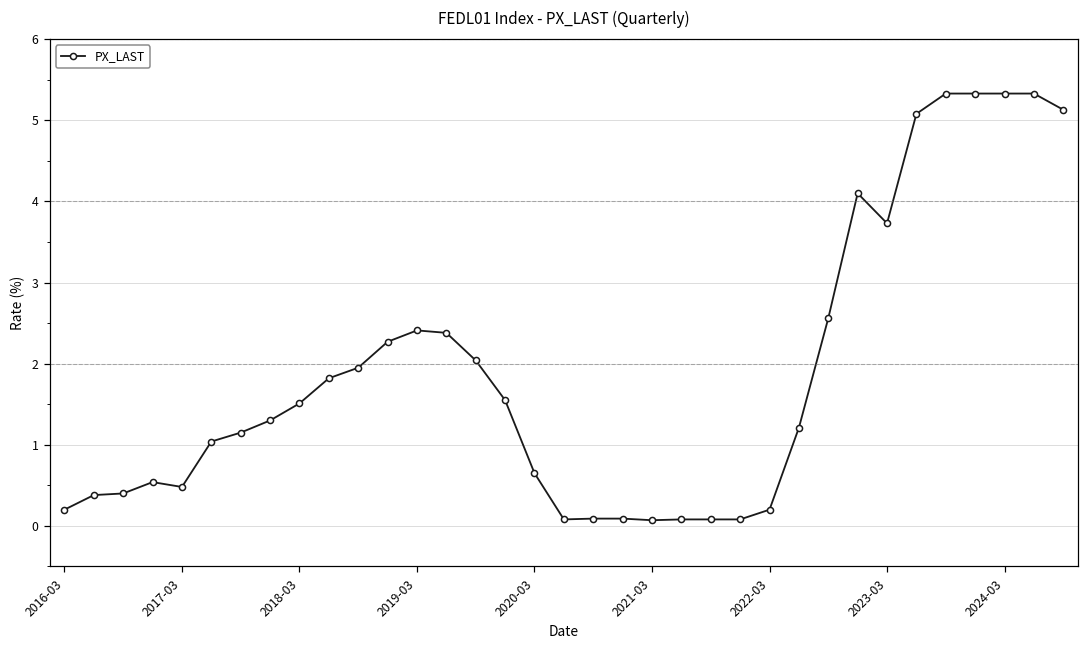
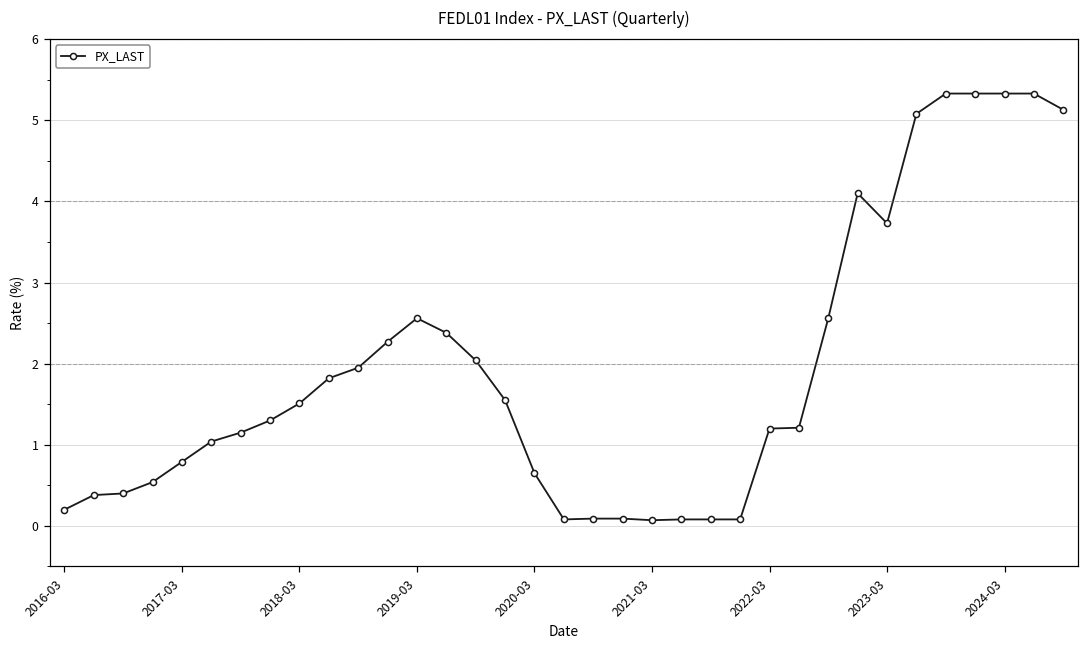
  {
    "2016-03": 0.2,
-   "2017-03": 0.5,
+   "2017-03": 0.8,
    "2018-03": 1.5,
-   "2019-03": 2.4,
+   "2019-03": 2.6,
    "2020-03": 0.7,
    "2021-03": 0.1,
-   "2022-03": 0.2,
+   "2022-03": 1.2,
    "2023-03": 3.7,
    "2024-03": 5.3
  }
